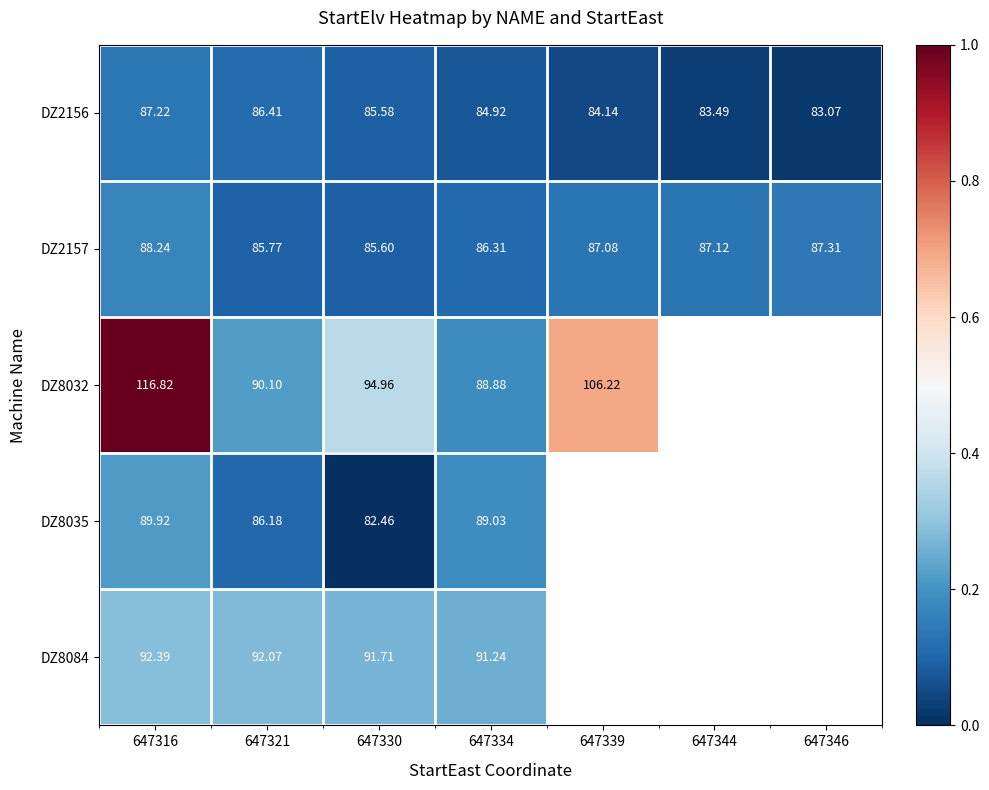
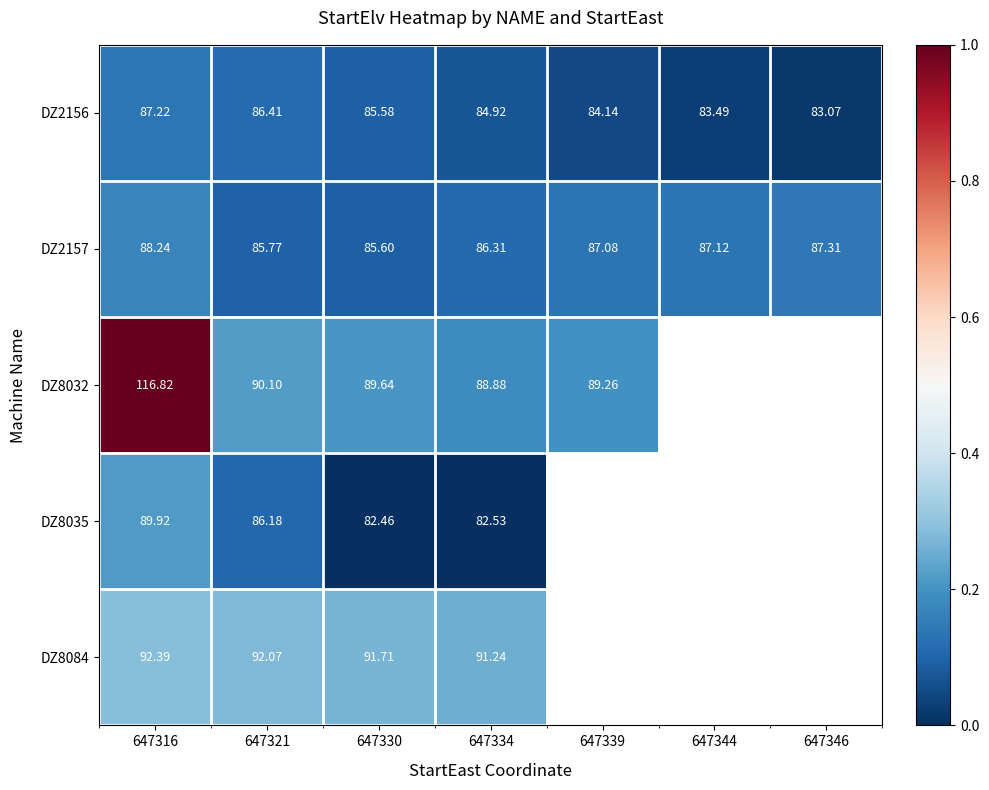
  {
    "DZ2156": {
      "647316": 87.22,
      "647321": 86.41,
      "647330": 85.58,
      "647334": 84.92,
      "647339": 84.14,
      "647344": 83.49,
      "647346": 83.07
    },
    "DZ2157": {
      "647316": 88.24,
      "647321": 85.77,
      "647330": 85.60,
      "647334": 86.31,
      "647339": 87.08,
      "647344": 87.12,
      "647346": 87.31
    },
    "DZ8032": {
      "647316": 116.82,
      "647321": 90.10,
-     "647330": 94.96,
+     "647330": 89.64,
      "647334": 88.88,
-     "647339": 106.22
+     "647339": 89.26
    },
    "DZ8035": {
      "647316": 89.92,
      "647321": 86.18,
      "647330": 82.46,
-     "647334": 89.03
+     "647334": 82.53
    },
    "DZ8084": {
      "647316": 92.39,
      "647321": 92.07,
      "647330": 91.71,
      "647334": 91.24
    }
  }
